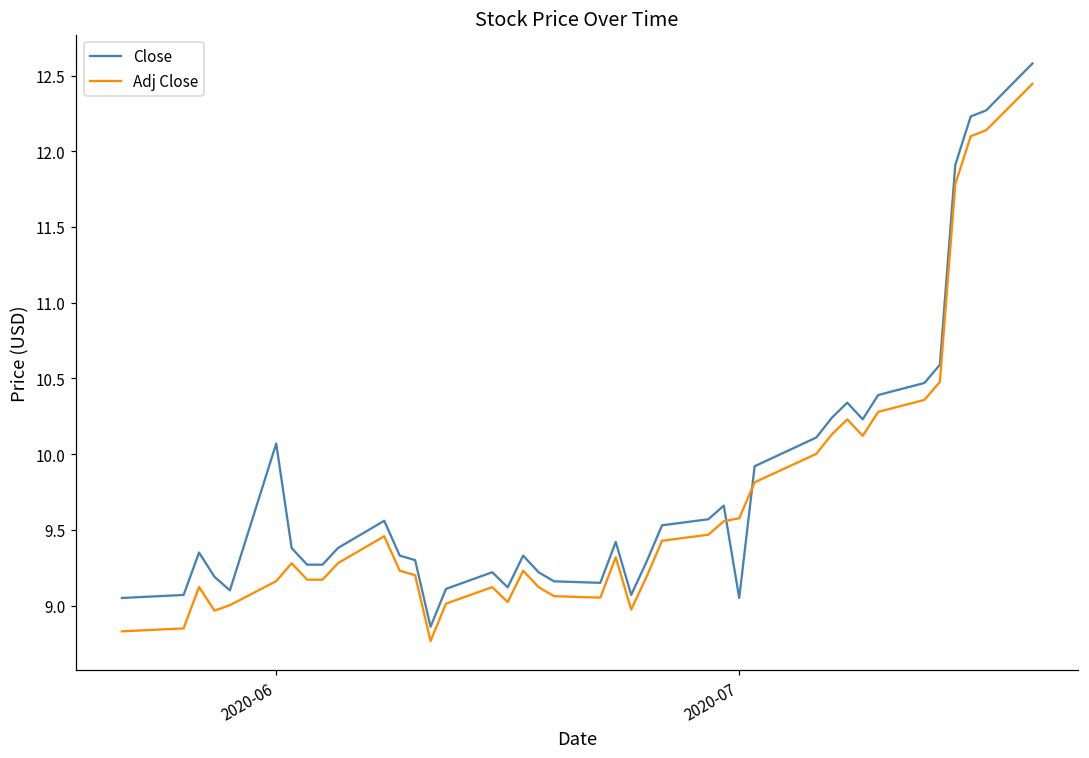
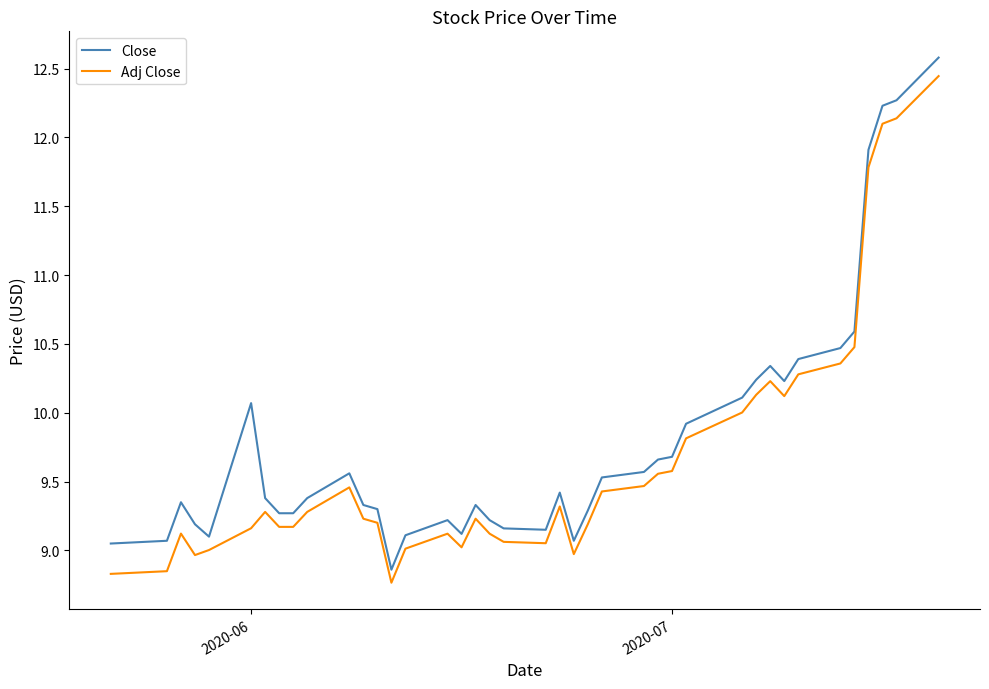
  {
    "Close": {
      "2020-06": 10.07,
-     "2020-07": 9.05
+     "2020-07": 9.68
    },
    "Adj Close": {
      "2020-06": 9.16,
      "2020-07": 9.58
    }
  }
